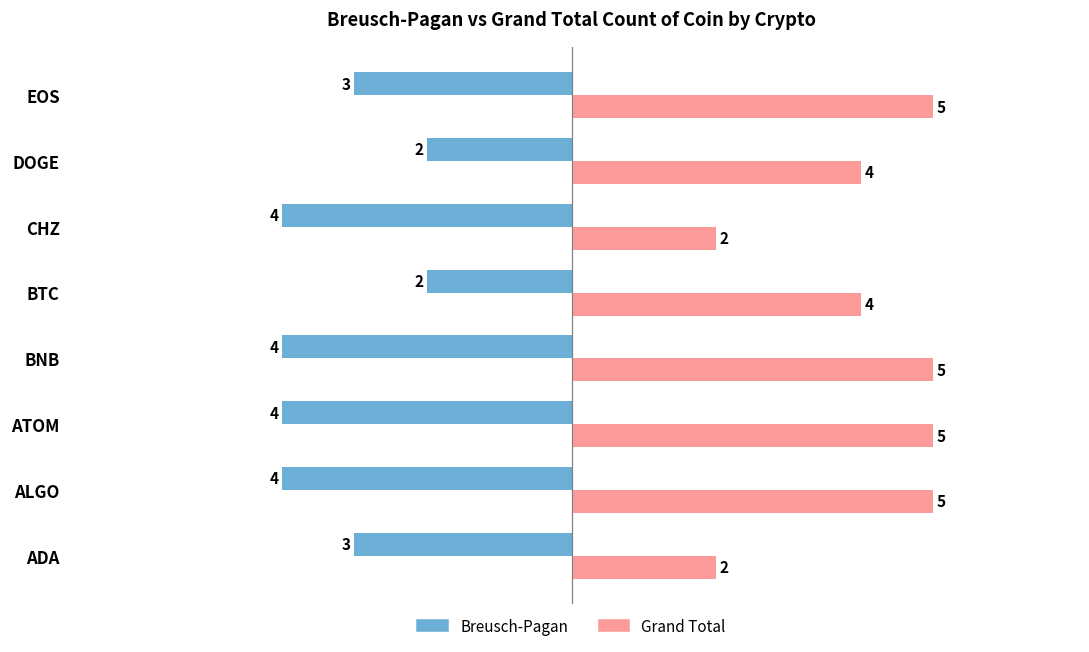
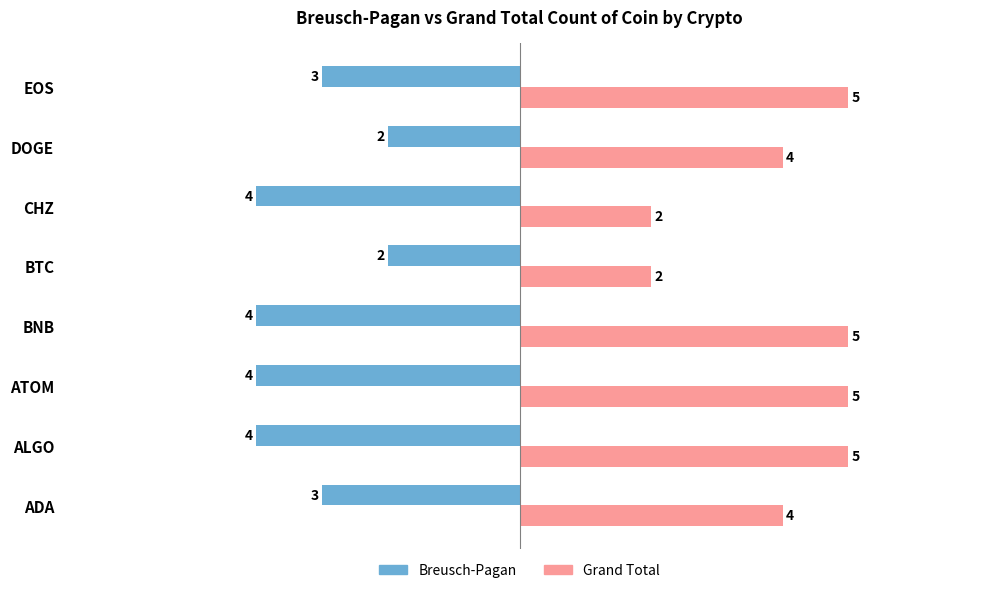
  {
    "Grand Total": {
      "EOS": 5,
      "DOGE": 4,
      "CHZ": 2,
-     "BTC": 4,
+     "BTC": 2,
      "BNB": 5,
      "ATOM": 5,
      "ALGO": 5,
-     "ADA": 2
+     "ADA": 4
    }
  }
